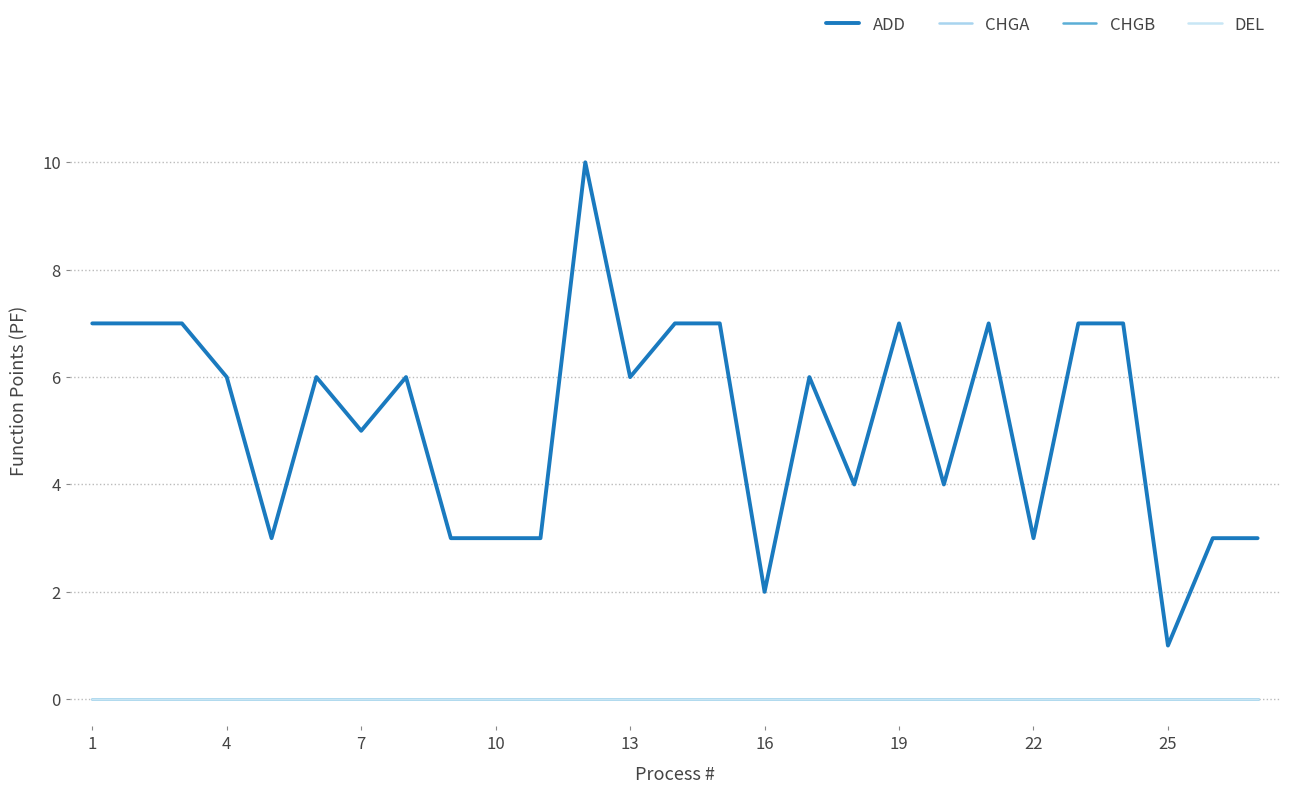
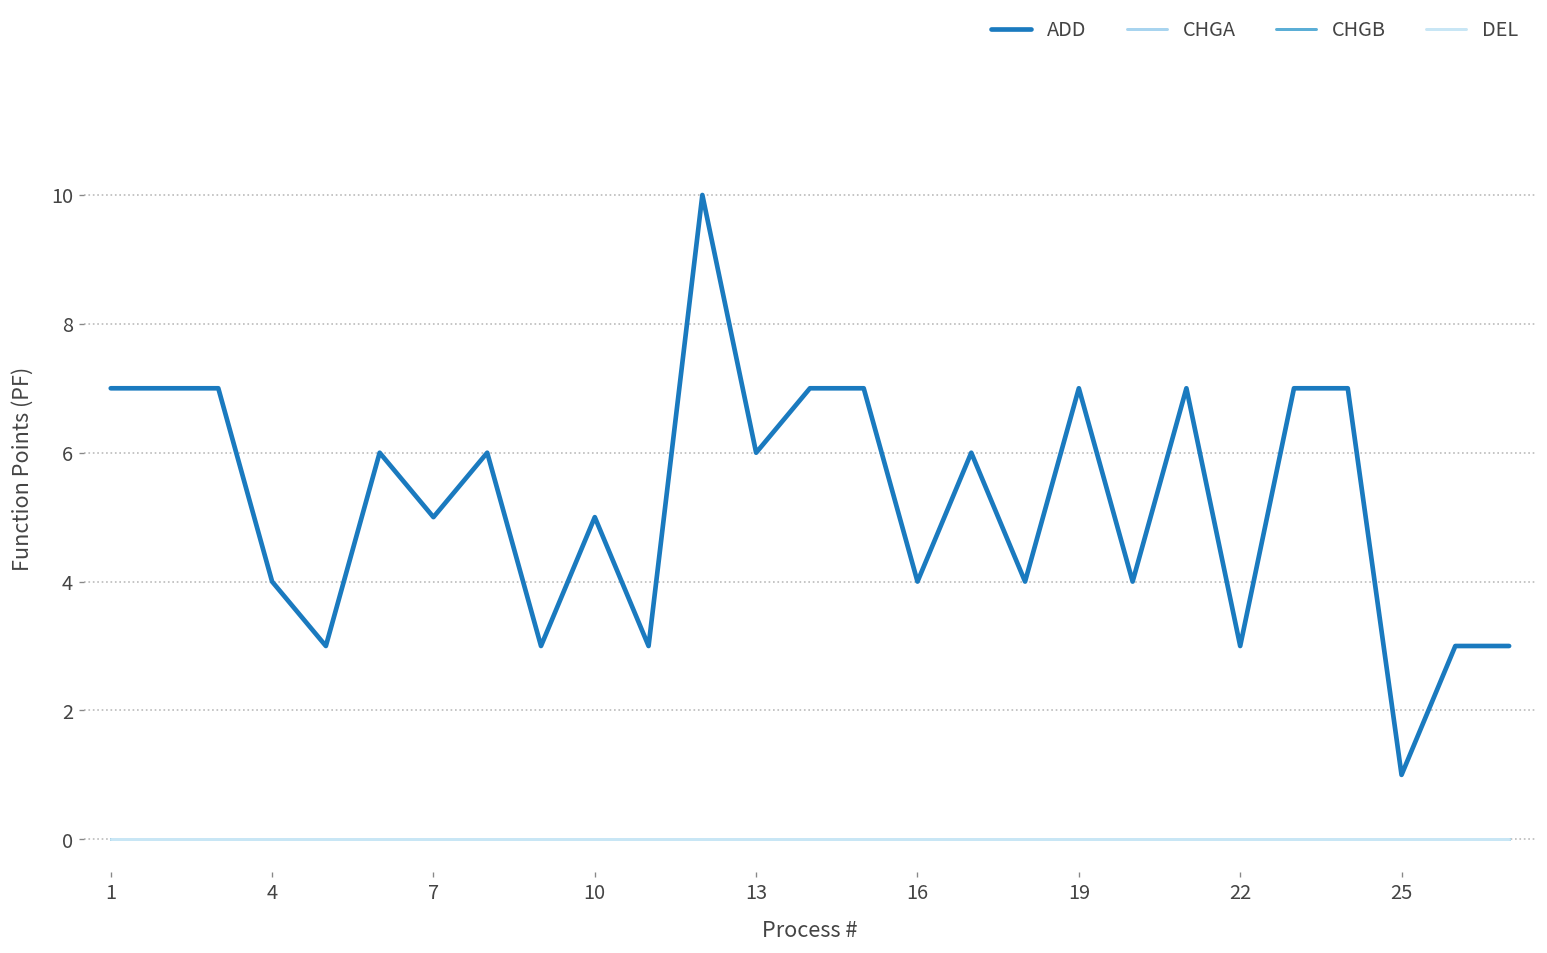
  {
    "ADD": {
      "1": 7,
-     "4": 6,
+     "4": 4,
      "7": 5,
-     "10": 3,
+     "10": 5,
      "13": 6,
-     "16": 2,
+     "16": 4,
      "19": 7,
      "22": 3,
      "25": 1
    },
    "DEL": {
      "1": 0,
      "4": 0,
      "7": 0,
      "10": 0,
      "13": 0,
      "16": 0,
      "19": 0,
      "22": 0,
      "25": 0
    }
  }
